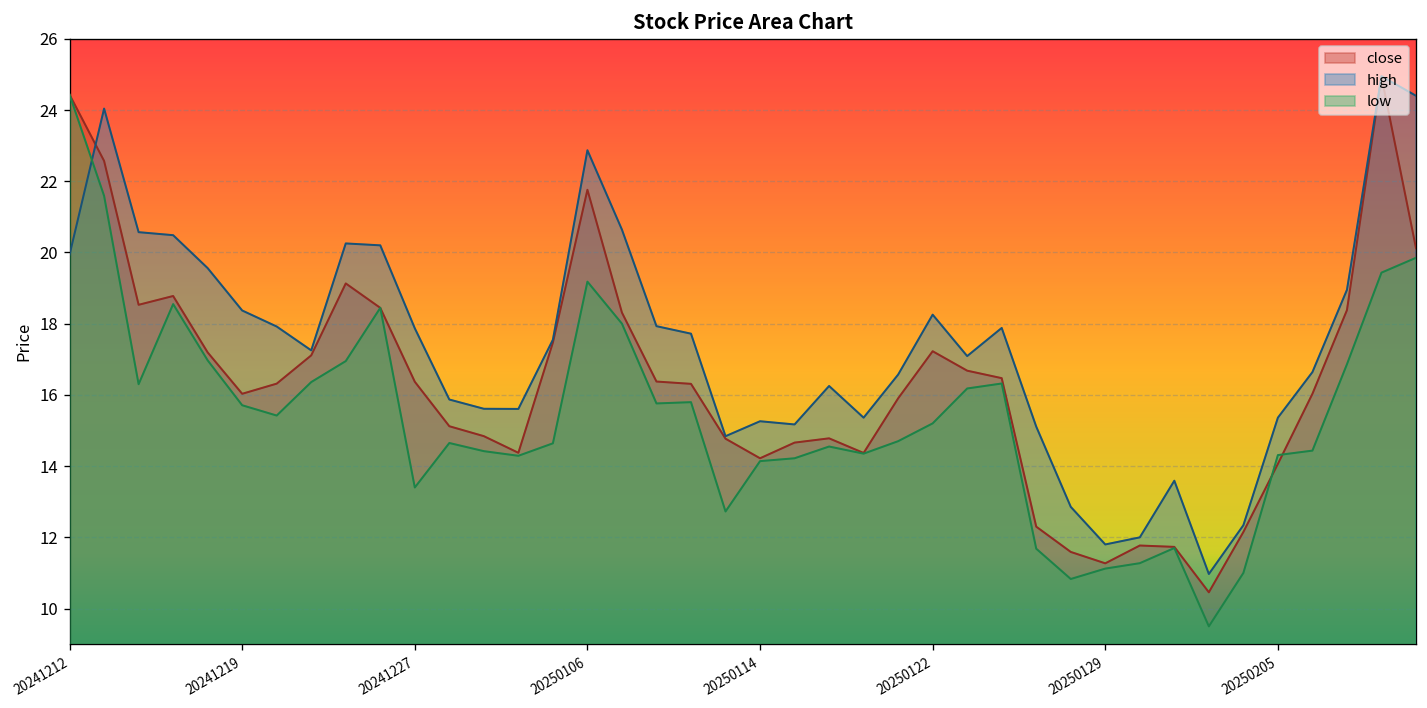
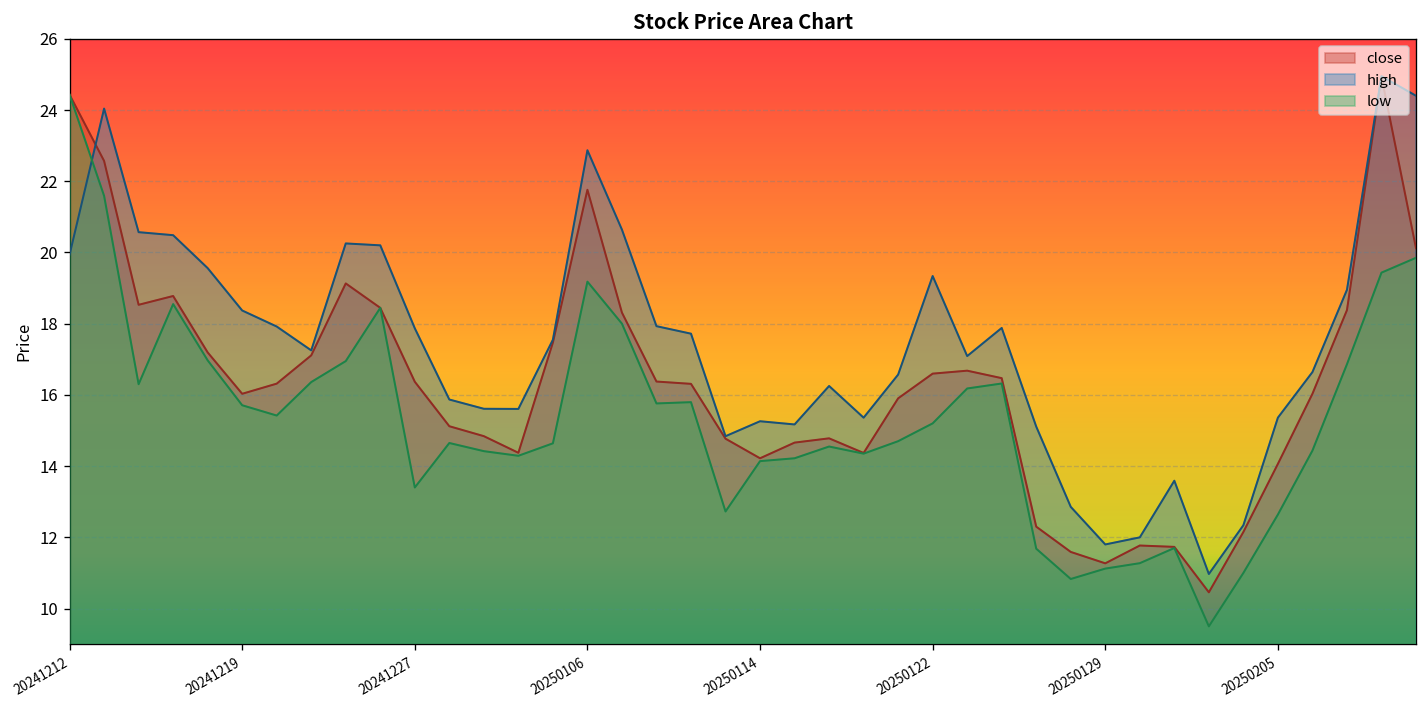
  {
    "close": {
      "20241219": 16.0,
      "20241227": 16.4,
      "20250106": 21.8,
-     "20250122": 17.2,
+     "20250122": 16.6,
      "20250129": 11.3,
      "20250205": 14.1
    },
    "high": {
      "20241212": 19.9,
      "20241219": 18.4,
      "20241227": 17.9,
      "20250106": 22.9,
      "20250114": 15.3,
-     "20250122": 18.3,
+     "20250122": 19.3,
      "20250129": 11.8,
      "20250205": 15.4
    },
    "low": {
      "20241219": 15.7,
      "20241227": 13.4,
      "20250106": 19.2,
      "20250122": 15.2,
      "20250129": 11.1,
-     "20250205": 14.3
+     "20250205": 12.6
    }
  }
